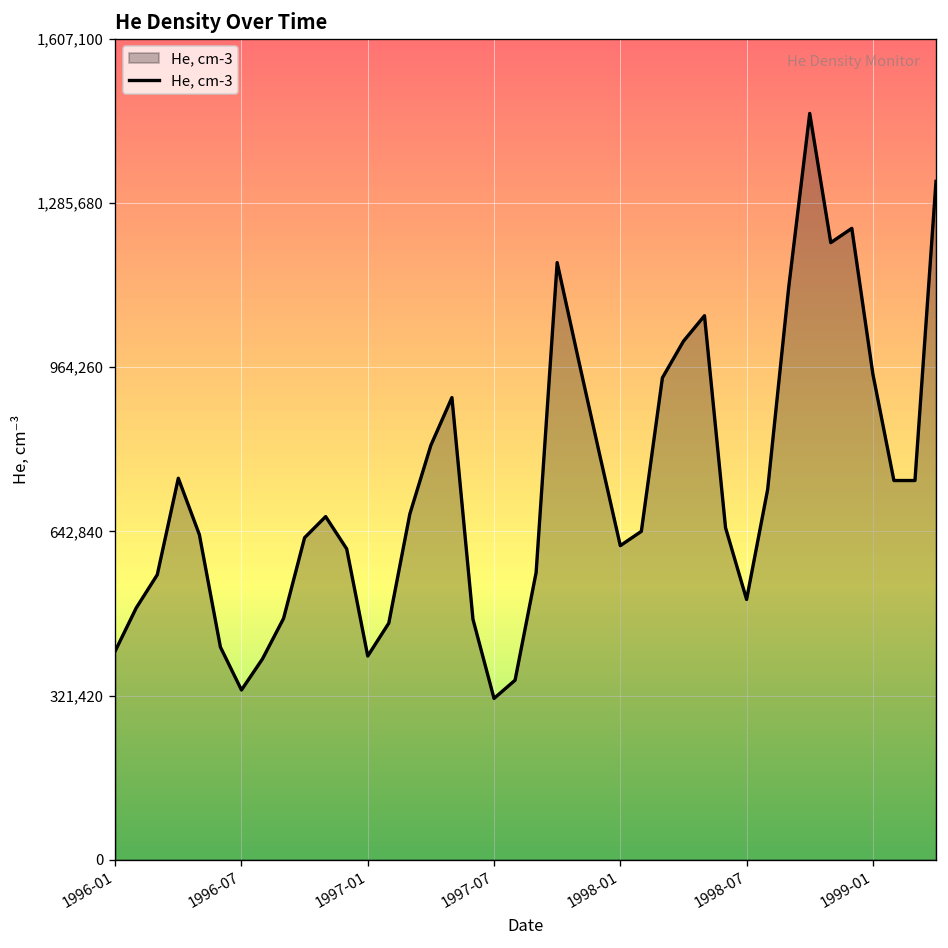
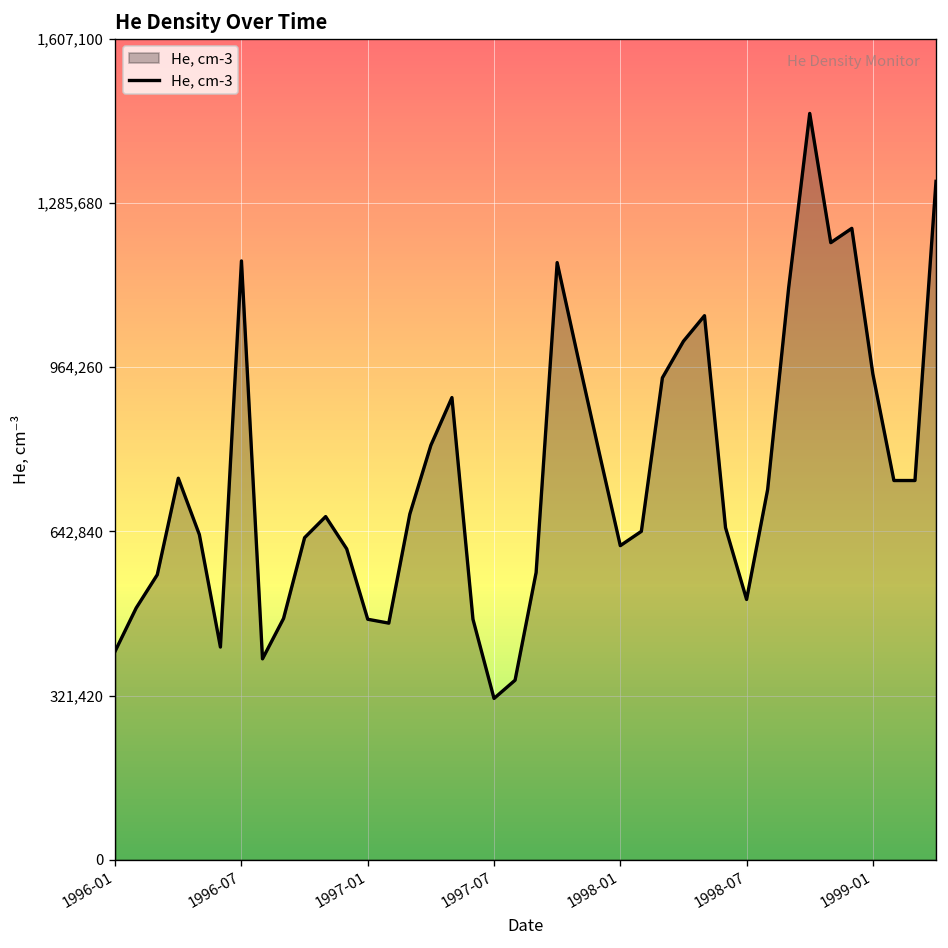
  {
    "1996-01": "410,000",
-   "1996-07": "330,000",
-   "1997-01": "400,000",
+   "1996-07": "1,170,000",
+   "1997-01": "470,000",
    "1997-07": "320,000",
    "1998-01": "610,000",
    "1998-07": "510,000",
    "1999-01": "950,000"
  }
